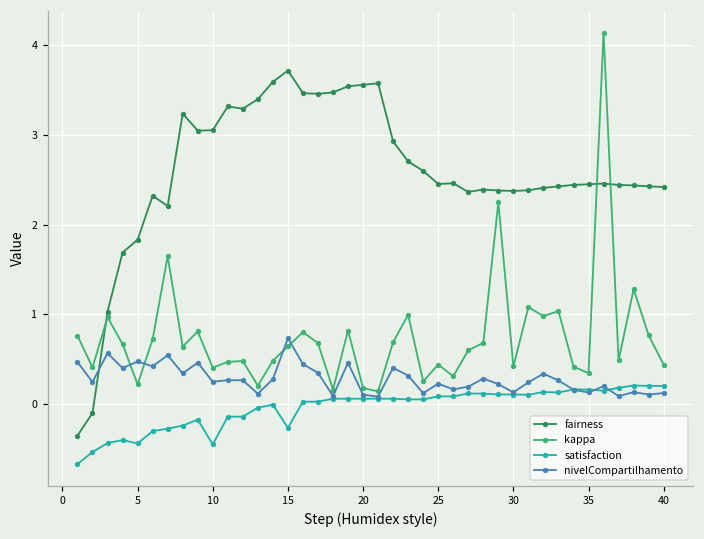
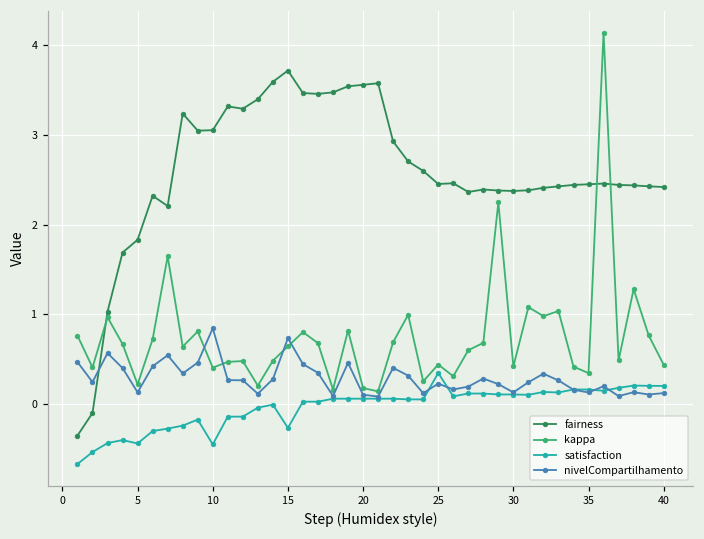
  {
    "satisfaction": {
      "5": -0.4,
      "10": -0.4,
      "15": -0.3,
      "20": 0.1,
-     "25": 0.1,
+     "25": 0.3,
      "35": 0.2,
      "40": 0.2
    },
    "nivelCompartilhamento": {
-     "5": 0.5,
-     "10": 0.2,
+     "5": 0.1,
+     "10": 0.8,
      "15": 0.7,
      "20": 0.1,
      "25": 0.2,
      "35": 0.1,
      "40": 0.1
    }
  }
